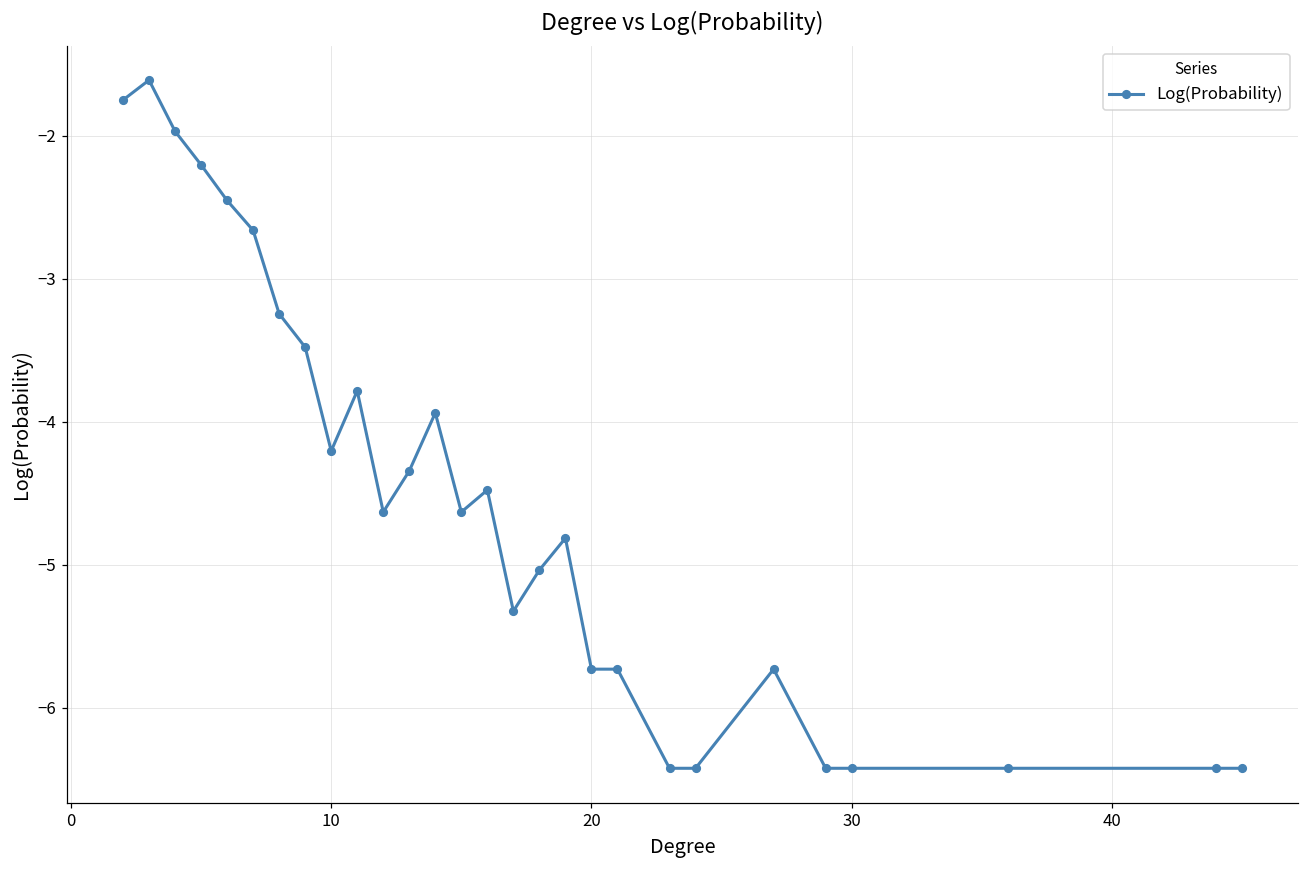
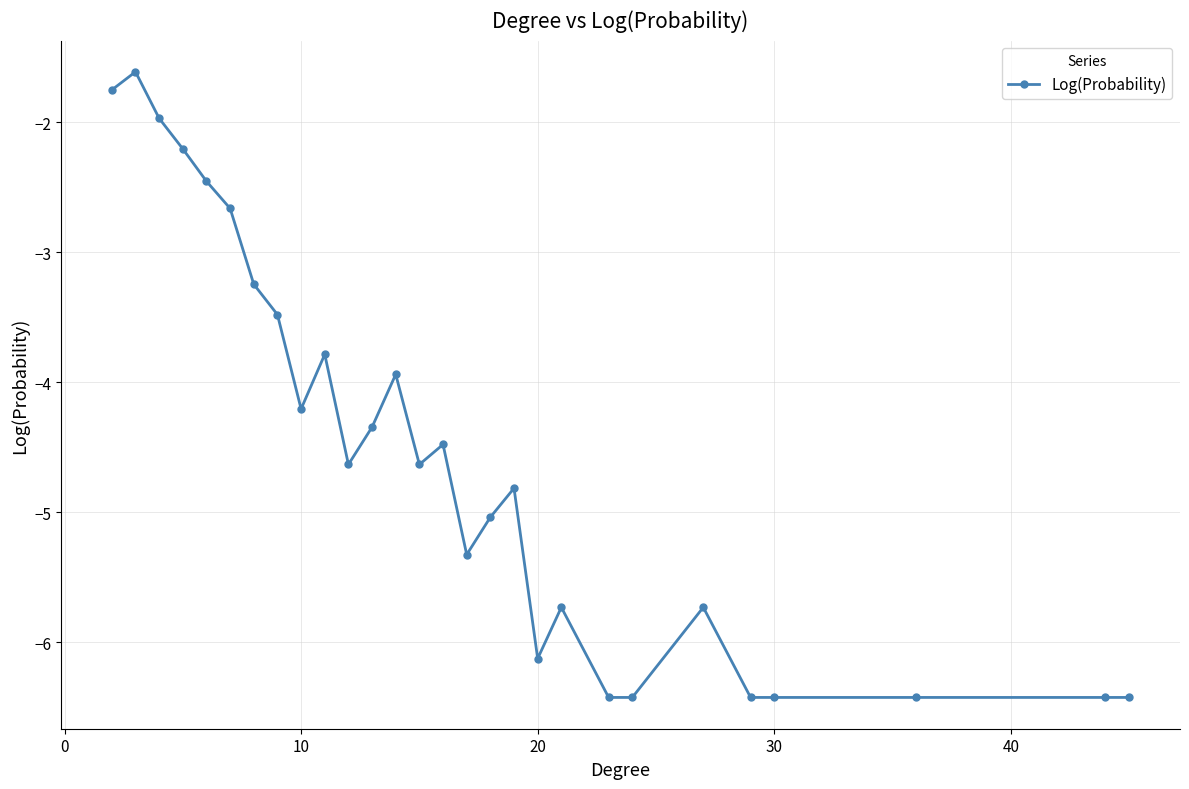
  {
    "10": -4.20,
-   "20": -5.73,
+   "20": -6.12,
    "30": -6.42
  }
